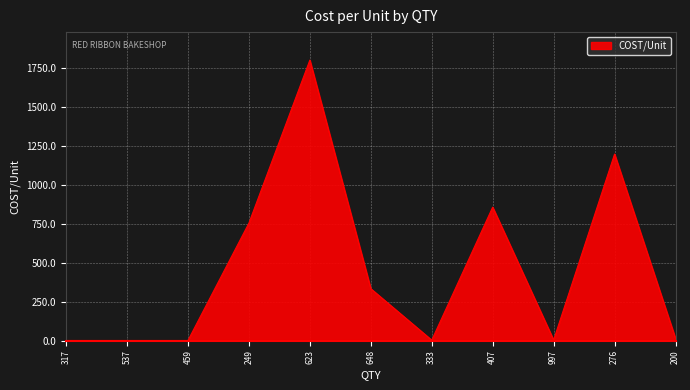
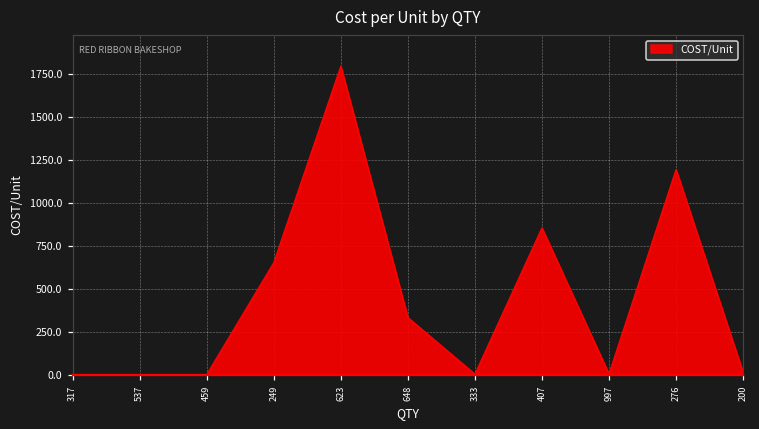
  {
    "317": 0,
    "537": 0,
    "459": 0,
-   "249": 750,
+   "249": 650,
    "623": 1800,
    "648": 330,
    "333": 0,
    "407": 860,
    "997": 0,
    "276": 1200,
    "200": 10
  }
